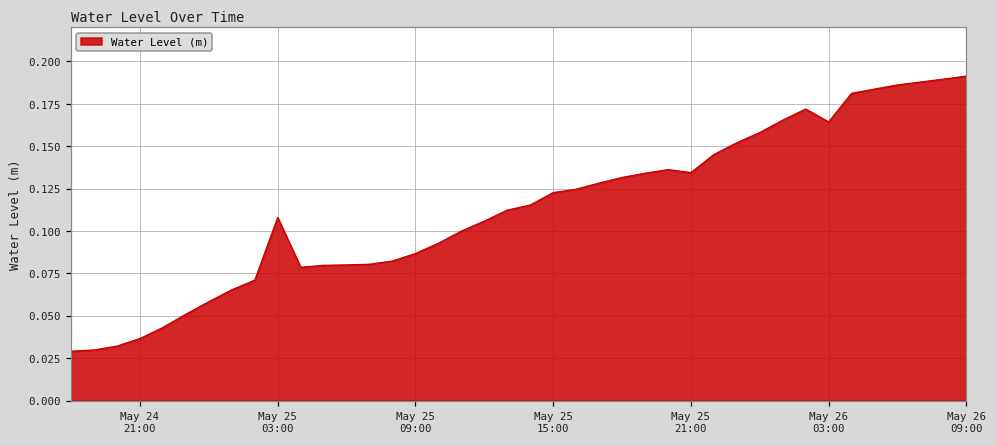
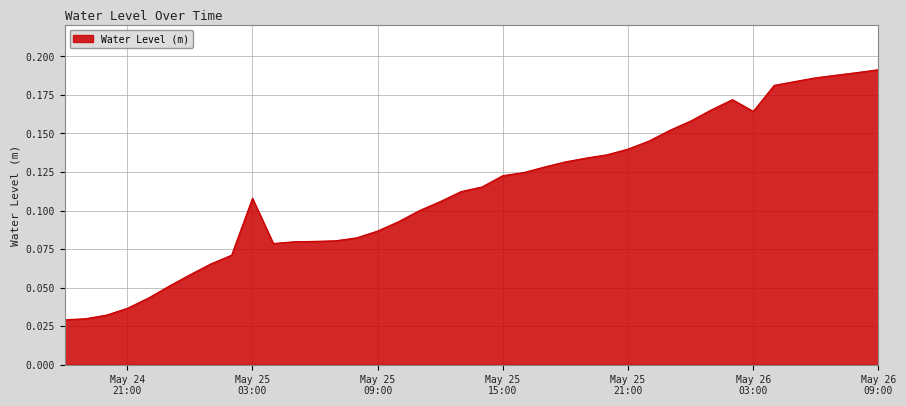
  {
    "May 24 21:00": 0.037,
    "May 25 03:00": 0.108,
    "May 25 09:00": 0.087,
    "May 25 15:00": 0.123,
-   "May 25 21:00": 0.134,
+   "May 25 21:00": 0.140,
    "May 26 03:00": 0.164,
    "May 26 09:00": 0.191
  }
